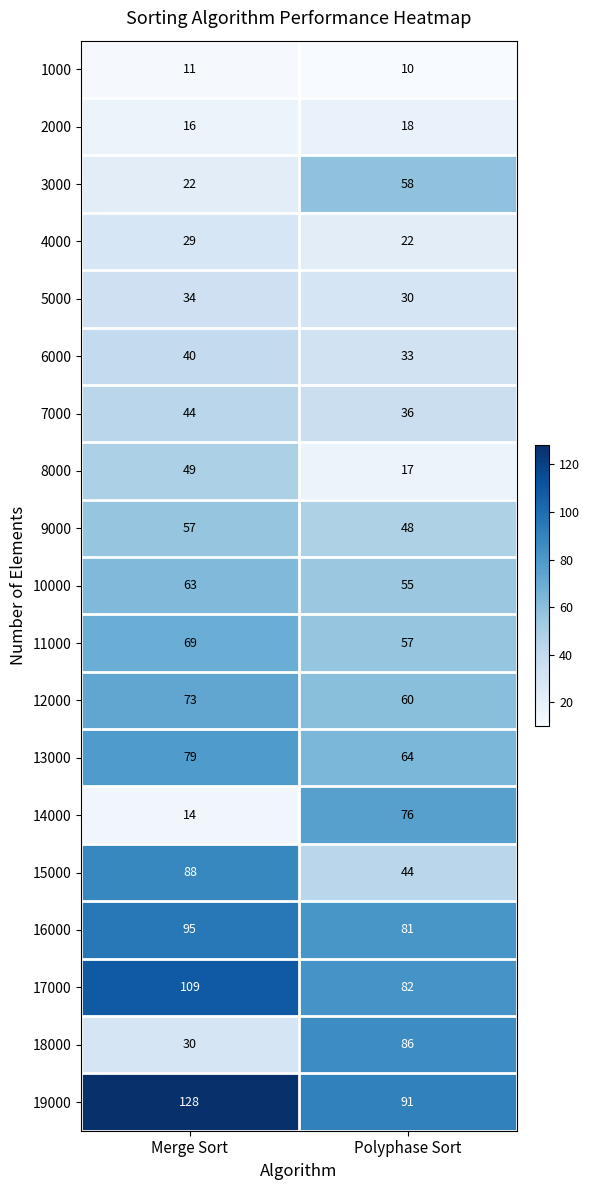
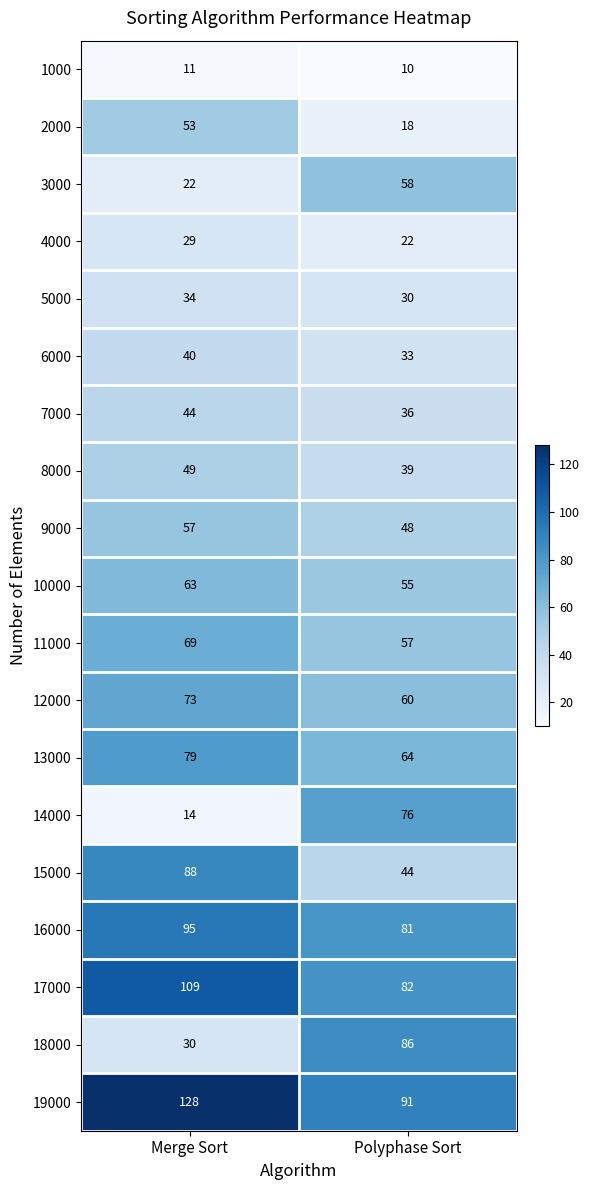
  {
    "1000": {
      "Merge Sort": 11,
      "Polyphase Sort": 10
    },
    "2000": {
-     "Merge Sort": 16,
+     "Merge Sort": 53,
      "Polyphase Sort": 18
    },
    "3000": {
      "Merge Sort": 22,
      "Polyphase Sort": 58
    },
    "4000": {
      "Merge Sort": 29,
      "Polyphase Sort": 22
    },
    "5000": {
      "Merge Sort": 34,
      "Polyphase Sort": 30
    },
    "6000": {
      "Merge Sort": 40,
      "Polyphase Sort": 33
    },
    "7000": {
      "Merge Sort": 44,
      "Polyphase Sort": 36
    },
    "8000": {
      "Merge Sort": 49,
-     "Polyphase Sort": 17
+     "Polyphase Sort": 39
    },
    "9000": {
      "Merge Sort": 57,
      "Polyphase Sort": 48
    },
    "10000": {
      "Merge Sort": 63,
      "Polyphase Sort": 55
    },
    "11000": {
      "Merge Sort": 69,
      "Polyphase Sort": 57
    },
    "12000": {
      "Merge Sort": 73,
      "Polyphase Sort": 60
    },
    "13000": {
      "Merge Sort": 79,
      "Polyphase Sort": 64
    },
    "14000": {
      "Merge Sort": 14,
      "Polyphase Sort": 76
    },
    "15000": {
      "Merge Sort": 88,
      "Polyphase Sort": 44
    },
    "16000": {
      "Merge Sort": 95,
      "Polyphase Sort": 81
    },
    "17000": {
      "Merge Sort": 109,
      "Polyphase Sort": 82
    },
    "18000": {
      "Merge Sort": 30,
      "Polyphase Sort": 86
    },
    "19000": {
      "Merge Sort": 128,
      "Polyphase Sort": 91
    }
  }
